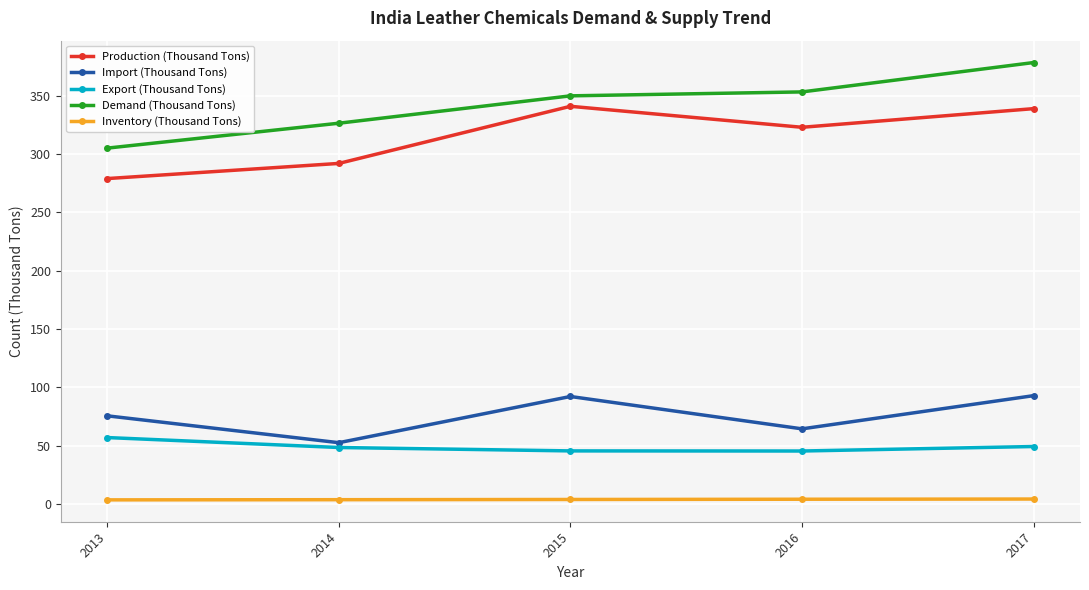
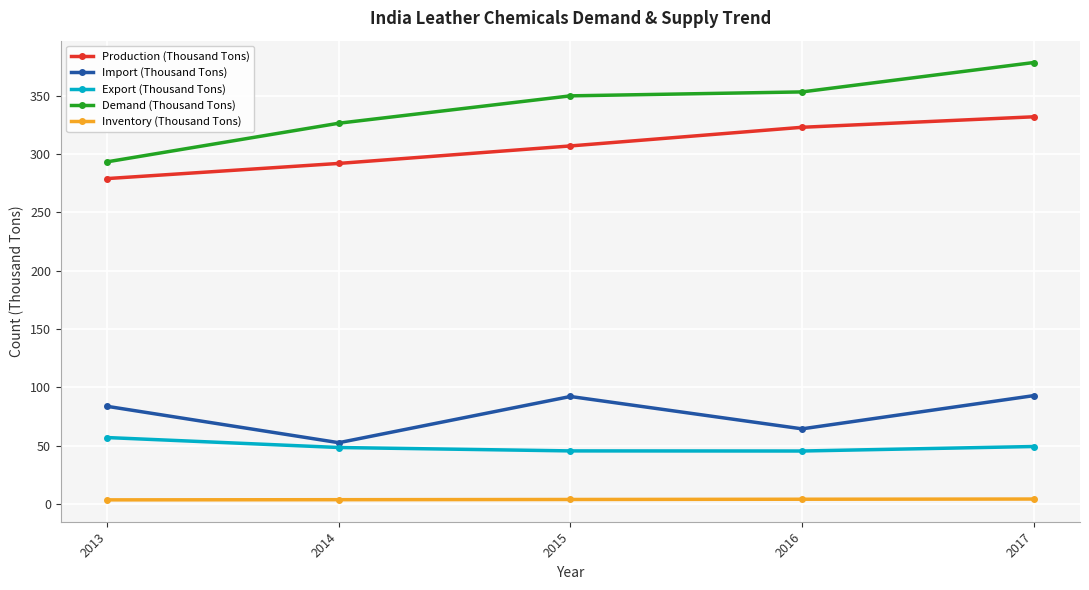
  {
    "Production (Thousand Tons)": {
      "2013": 279,
      "2014": 292,
-     "2015": 341,
+     "2015": 307,
      "2016": 323,
-     "2017": 339
+     "2017": 332
    },
    "Import (Thousand Tons)": {
-     "2013": 75,
+     "2013": 84,
      "2014": 52,
      "2015": 92,
      "2016": 64,
      "2017": 93
    },
    "Export (Thousand Tons)": {
      "2013": 57,
      "2014": 48,
      "2015": 45,
      "2016": 45,
      "2017": 49
    },
    "Demand (Thousand Tons)": {
-     "2013": 305,
+     "2013": 293,
      "2014": 326,
      "2015": 350,
      "2016": 353,
      "2017": 379
    },
    "Inventory (Thousand Tons)": {
      "2013": 3,
      "2014": 4,
      "2015": 4,
      "2016": 4,
      "2017": 4
    }
  }
